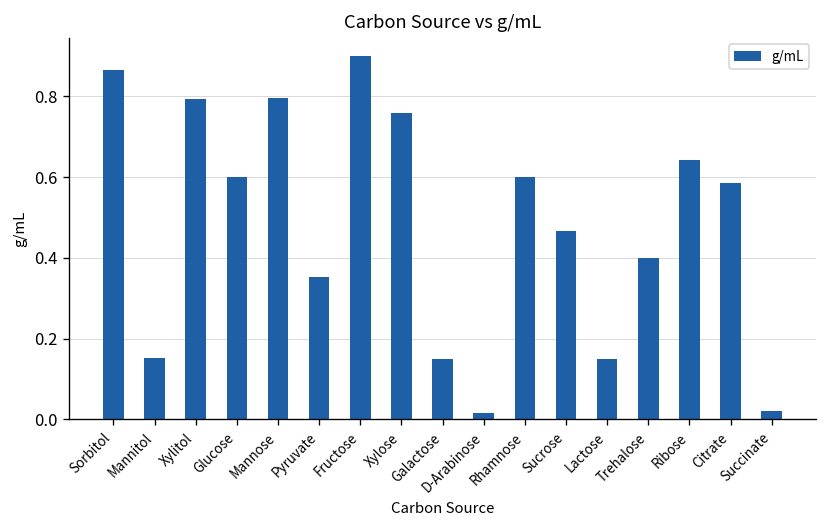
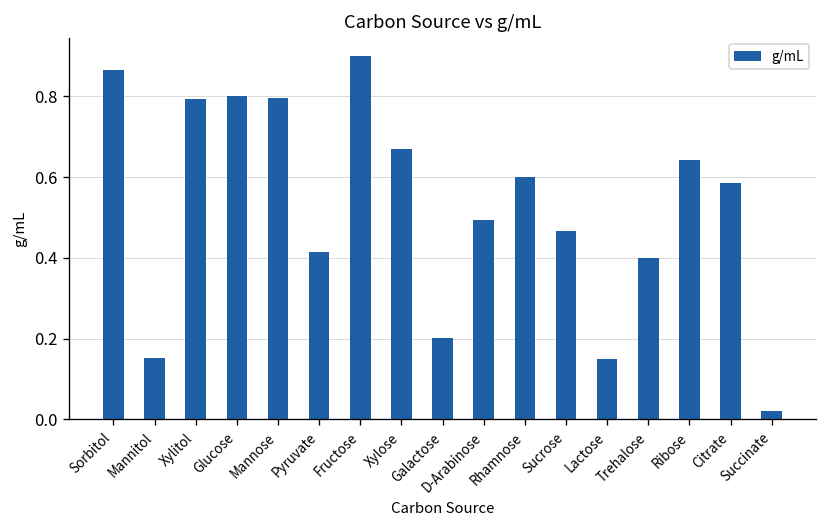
  {
    "Sorbitol": 0.87,
    "Mannitol": 0.15,
    "Xylitol": 0.79,
-   "Glucose": 0.6,
+   "Glucose": 0.8,
    "Mannose": 0.80,
-   "Pyruvate": 0.35,
+   "Pyruvate": 0.41,
    "Fructose": 0.90,
-   "Xylose": 0.76,
-   "Galactose": 0.15,
-   "D-Arabinose": 0.02,
+   "Xylose": 0.67,
+   "Galactose": 0.20,
+   "D-Arabinose": 0.49,
    "Rhamnose": 0.60,
    "Sucrose": 0.47,
    "Lactose": 0.15,
    "Trehalose": 0.40,
    "Ribose": 0.64,
    "Citrate": 0.59,
    "Succinate": 0.02
  }
